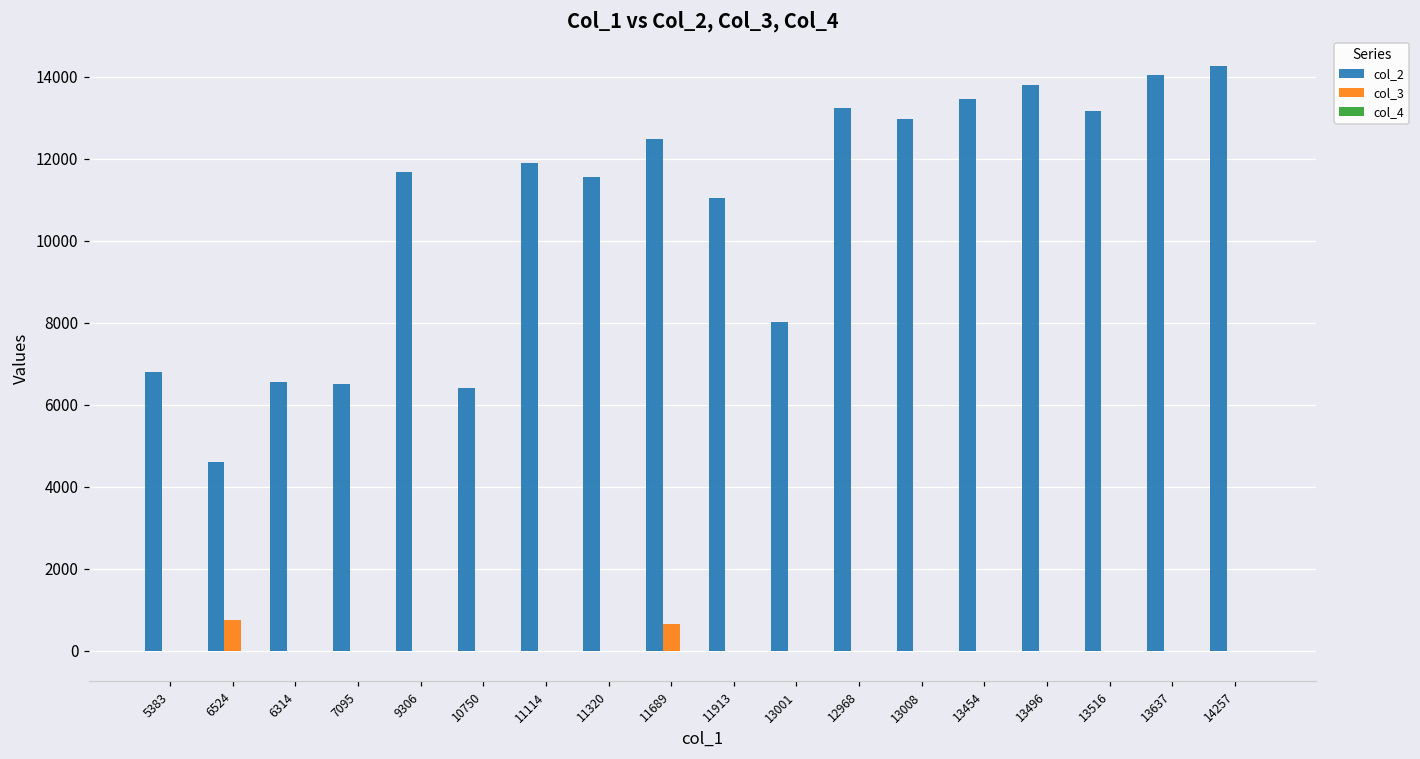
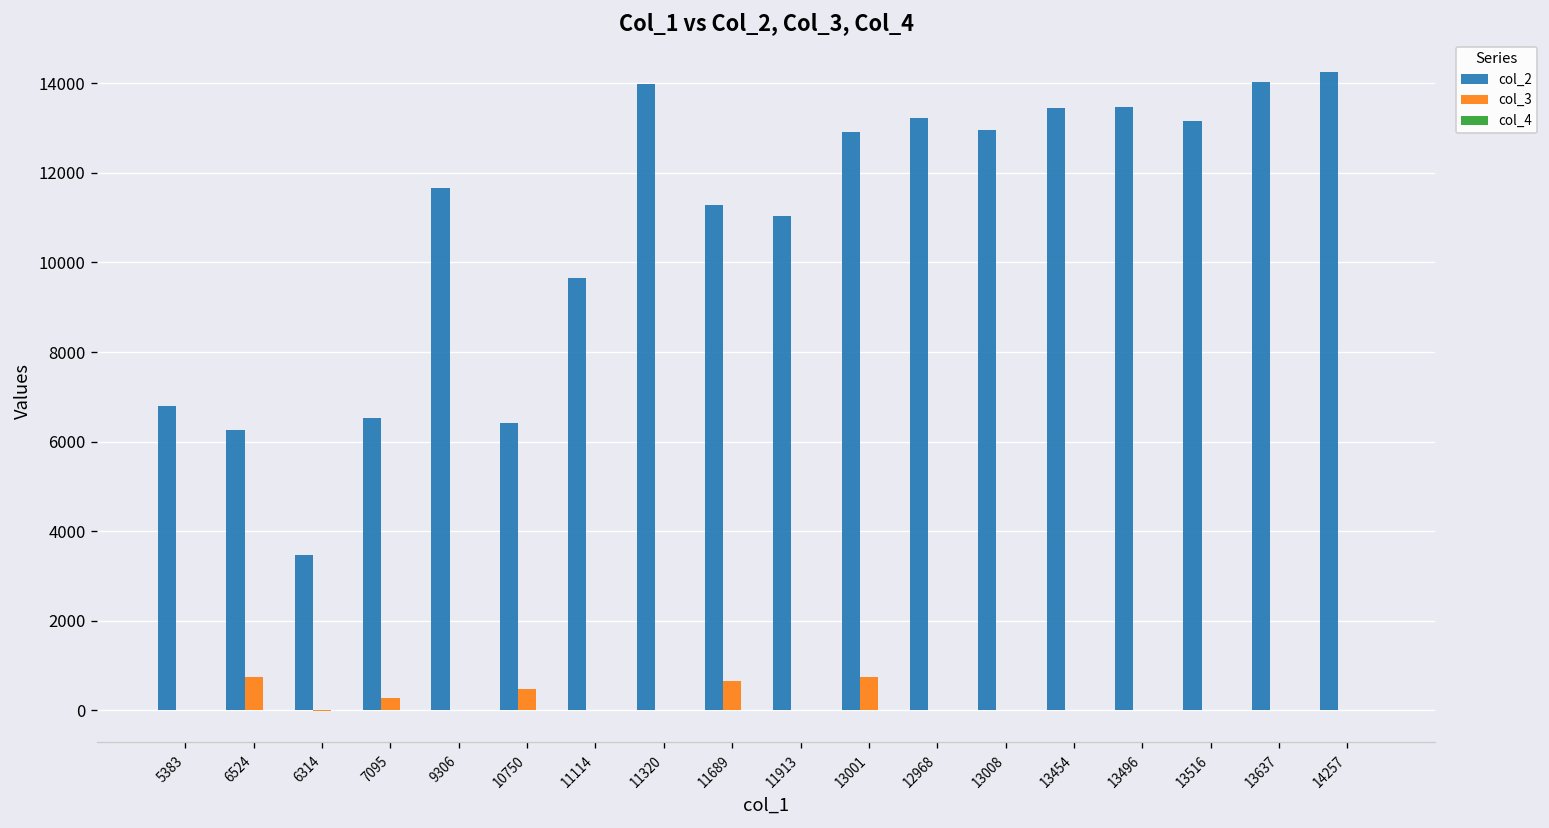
  {
    "col_2": {
      "5383": 6800,
-     "6524": 4600,
-     "6314": 6600,
+     "6524": 6300,
+     "6314": 3500,
      "7095": 6500,
      "9306": 11700,
      "10750": 6400,
-     "11114": 11900,
-     "11320": 11600,
-     "11689": 12500,
+     "11114": 9600,
+     "11320": 14000,
+     "11689": 11300,
      "11913": 11000,
-     "13001": 8000,
+     "13001": 12900,
      "12968": 13200,
      "13008": 13000,
      "13454": 13400,
-     "13496": 13800,
+     "13496": 13500,
      "13516": 13200,
      "13637": 14000,
      "14257": 14300
    },
    "col_3": {
      "6524": 700,
-     "7095": 0,
-     "10750": 0,
+     "7095": 300,
+     "10750": 500,
      "11689": 700,
-     "13001": 0,
+     "13001": 700,
      "14257": 0
    }
  }
